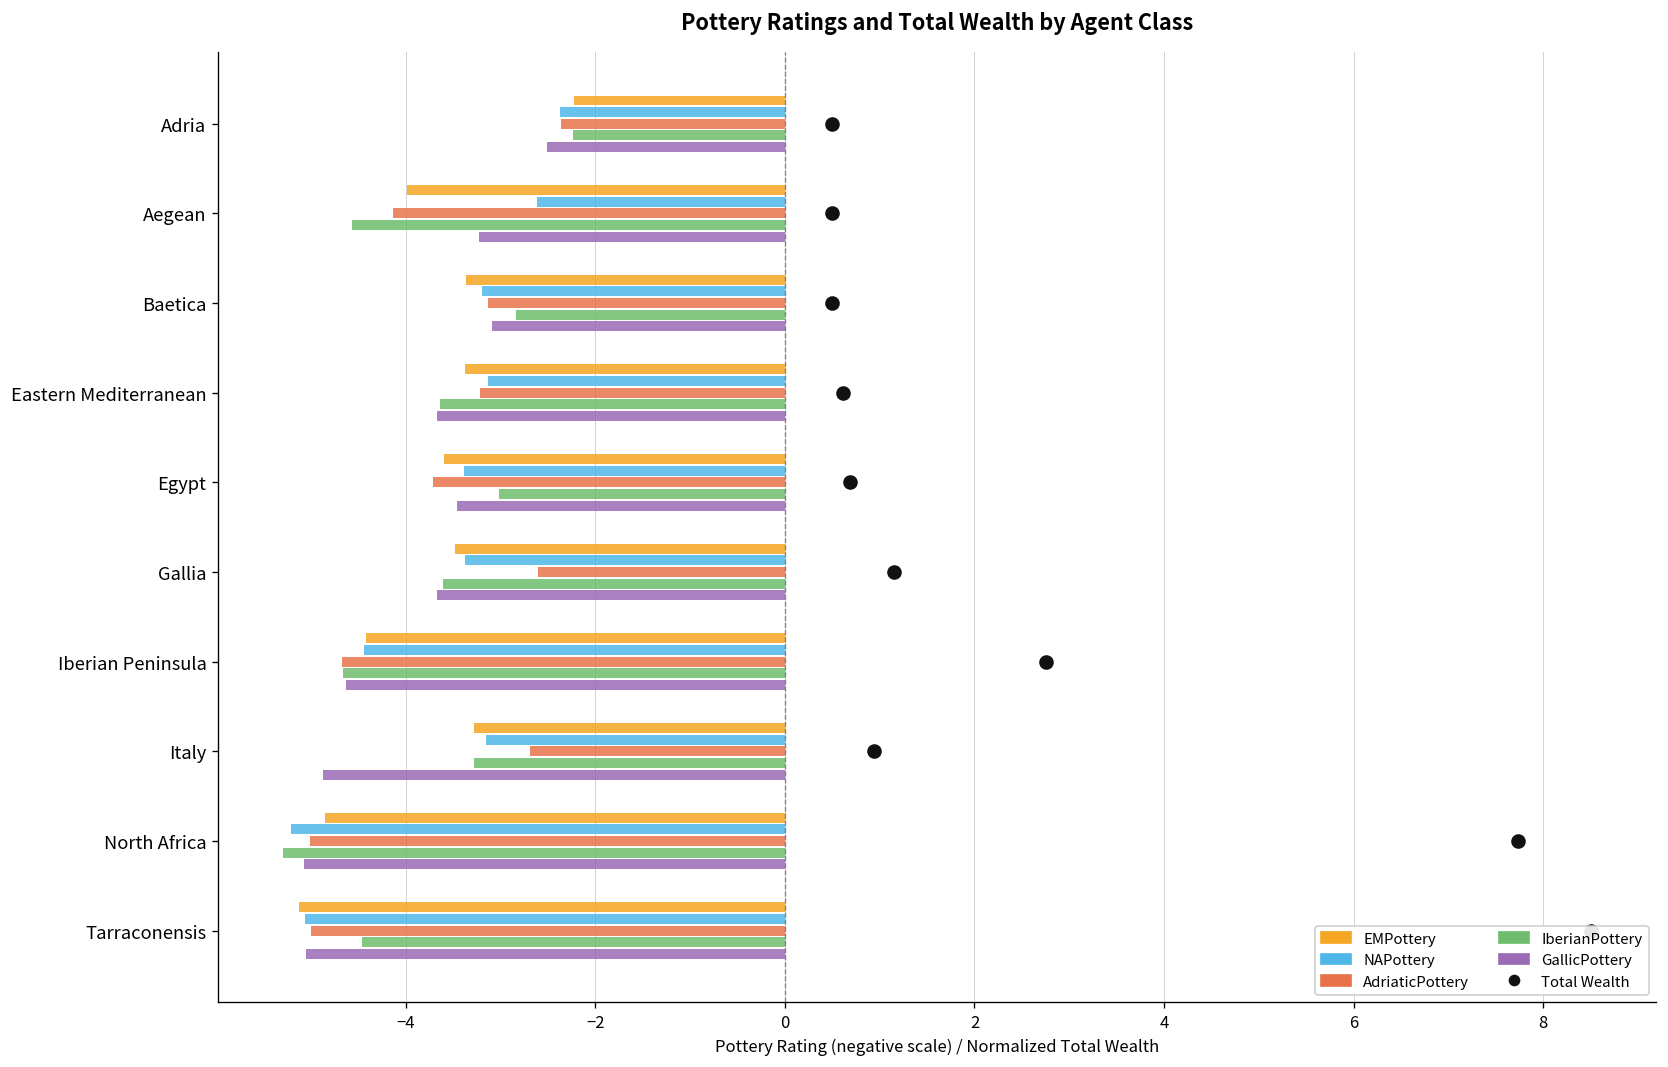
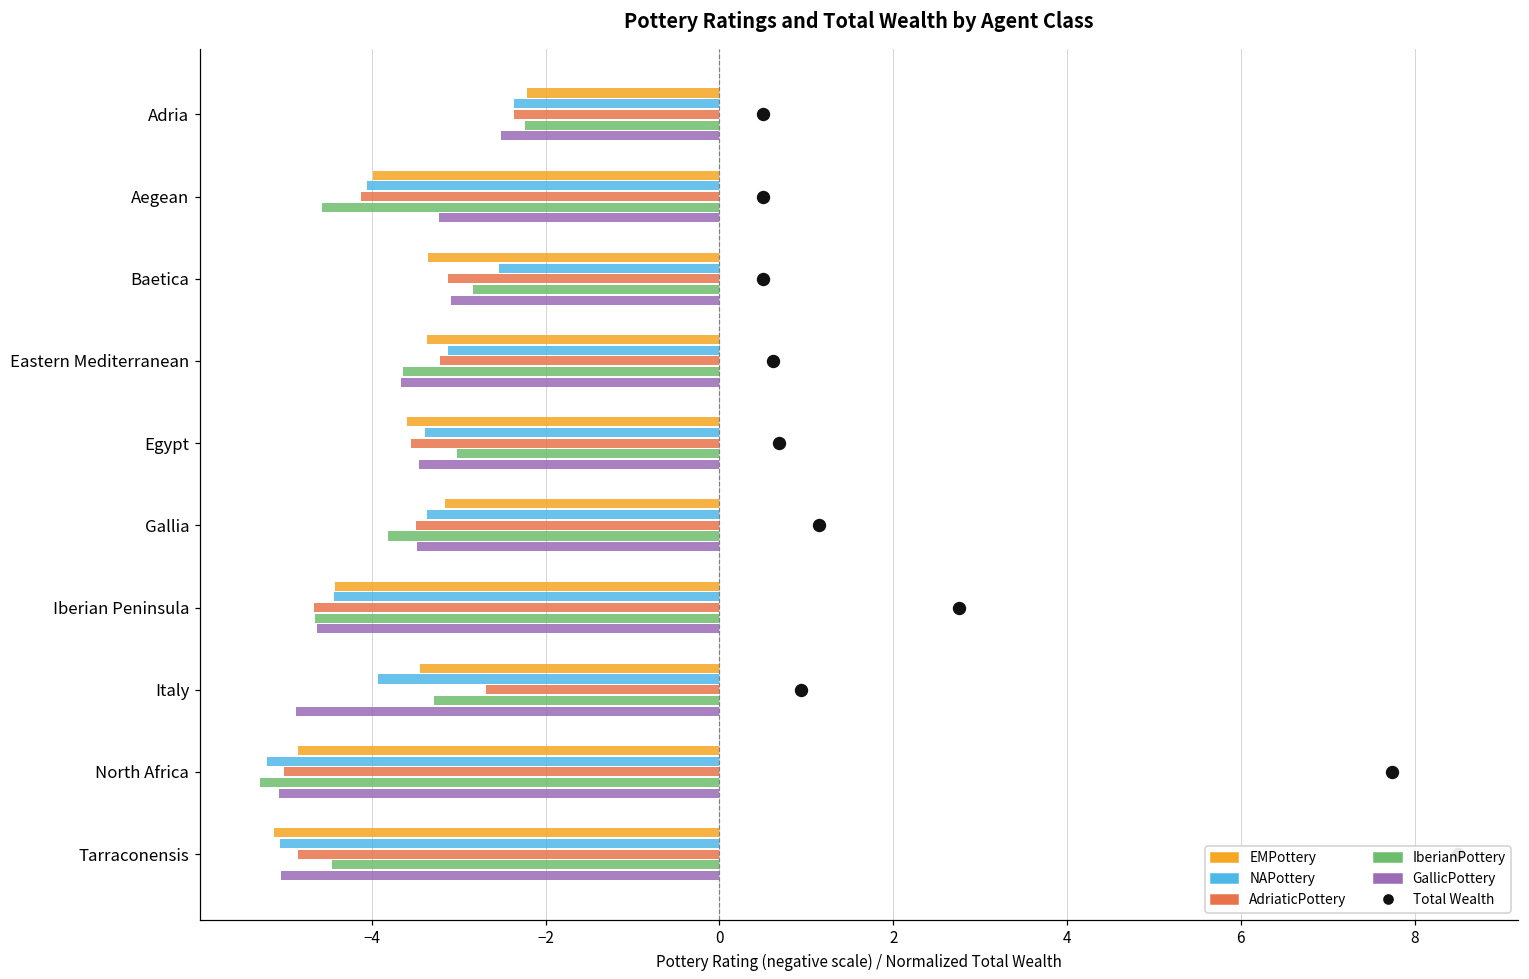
  {
    "EMPottery": {
      "Adria": -2.2,
      "Aegean": -4.0,
      "Baetica": -3.4,
      "Eastern Mediterranean": -3.4,
      "Egypt": -3.6,
-     "Gallia": -3.5,
+     "Gallia": -3.2,
      "Iberian Peninsula": -4.4,
-     "Italy": -3.3,
+     "Italy": -3.5,
      "North Africa": -4.9,
      "Tarraconensis": -5.1
    },
    "NAPottery": {
      "Adria": -2.4,
-     "Aegean": -2.6,
-     "Baetica": -3.2,
+     "Aegean": -4.1,
+     "Baetica": -2.5,
      "Eastern Mediterranean": -3.1,
      "Egypt": -3.4,
      "Gallia": -3.4,
      "Iberian Peninsula": -4.4,
-     "Italy": -3.2,
+     "Italy": -3.9,
      "North Africa": -5.2,
      "Tarraconensis": -5.1
    },
    "AdriaticPottery": {
      "Adria": -2.4,
      "Aegean": -4.1,
      "Baetica": -3.1,
      "Eastern Mediterranean": -3.2,
-     "Egypt": -3.7,
-     "Gallia": -2.6,
+     "Egypt": -3.6,
+     "Gallia": -3.5,
      "Iberian Peninsula": -4.7,
      "Italy": -2.7,
      "North Africa": -5.0,
-     "Tarraconensis": -5.0
+     "Tarraconensis": -4.9
    },
    "IberianPottery": {
      "Adria": -2.2,
      "Aegean": -4.6,
      "Baetica": -2.8,
      "Eastern Mediterranean": -3.6,
      "Egypt": -3.0,
-     "Gallia": -3.6,
+     "Gallia": -3.8,
      "Iberian Peninsula": -4.7,
      "Italy": -3.3,
      "North Africa": -5.3,
      "Tarraconensis": -4.5
    },
    "GallicPottery": {
      "Adria": -2.5,
      "Aegean": -3.2,
      "Baetica": -3.1,
      "Eastern Mediterranean": -3.7,
      "Egypt": -3.5,
-     "Gallia": -3.7,
+     "Gallia": -3.5,
      "Iberian Peninsula": -4.6,
      "Italy": -4.9,
      "North Africa": -5.1,
      "Tarraconensis": -5.1
    }
  }
